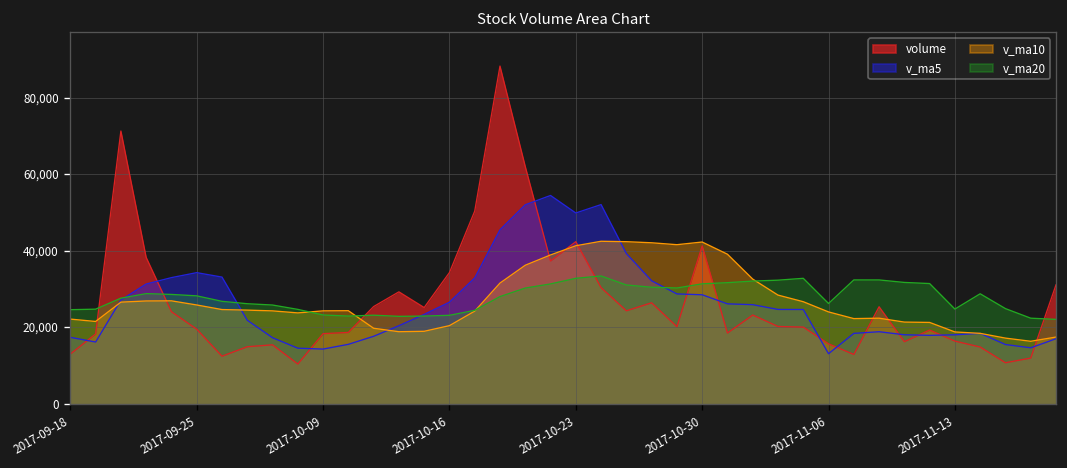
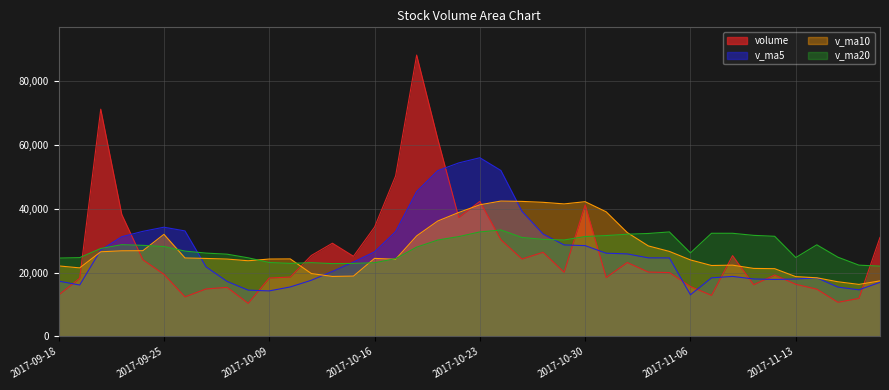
  {
    "volume": {
      "2017-09-18": "13,000",
      "2017-09-25": "19,000",
      "2017-10-09": "18,000",
      "2017-10-16": "34,000",
      "2017-10-23": "42,000",
      "2017-10-30": "41,000",
      "2017-11-06": "16,000",
      "2017-11-13": "16,000"
    },
    "v_ma5": {
      "2017-09-18": "17,000",
      "2017-09-25": "34,000",
      "2017-10-09": "14,000",
      "2017-10-16": "27,000",
-     "2017-10-23": "50,000",
+     "2017-10-23": "56,000",
      "2017-10-30": "28,000",
      "2017-11-06": "13,000"
    },
    "v_ma10": {
      "2017-09-18": "22,000",
-     "2017-09-25": "26,000",
+     "2017-09-25": "32,000",
      "2017-10-09": "24,000",
-     "2017-10-16": "20,000",
+     "2017-10-16": "24,000",
      "2017-10-23": "41,000",
      "2017-10-30": "42,000",
      "2017-11-06": "24,000"
    },
    "v_ma20": {
      "2017-09-18": "25,000",
      "2017-09-25": "28,000",
      "2017-10-09": "23,000",
      "2017-10-16": "23,000",
      "2017-10-23": "33,000",
      "2017-10-30": "31,000",
      "2017-11-06": "26,000",
      "2017-11-13": "25,000"
    }
  }
